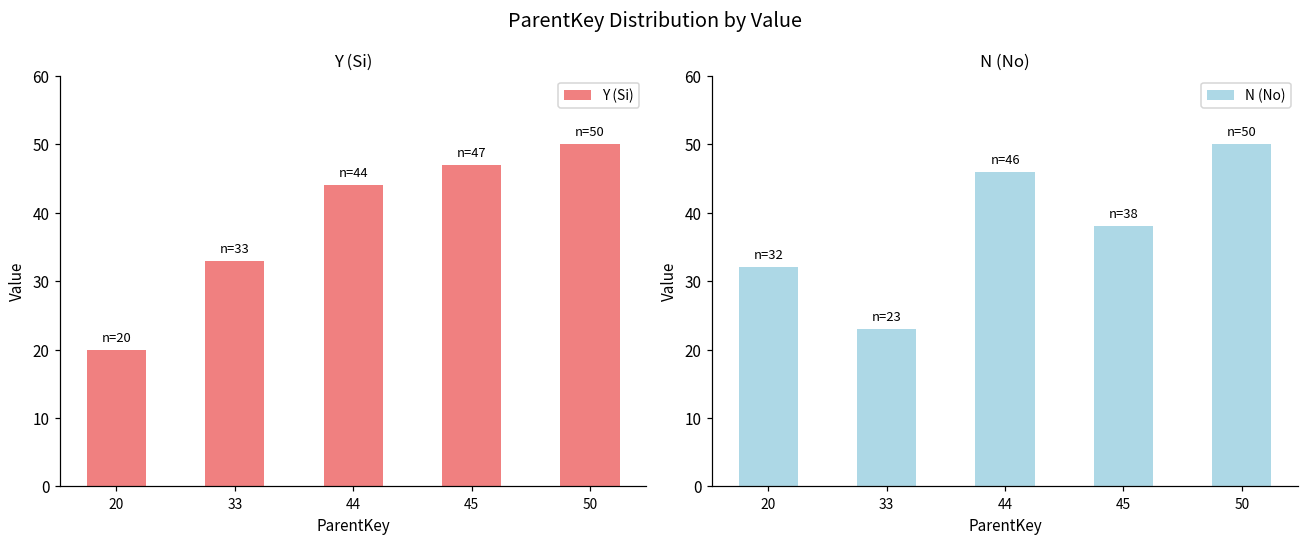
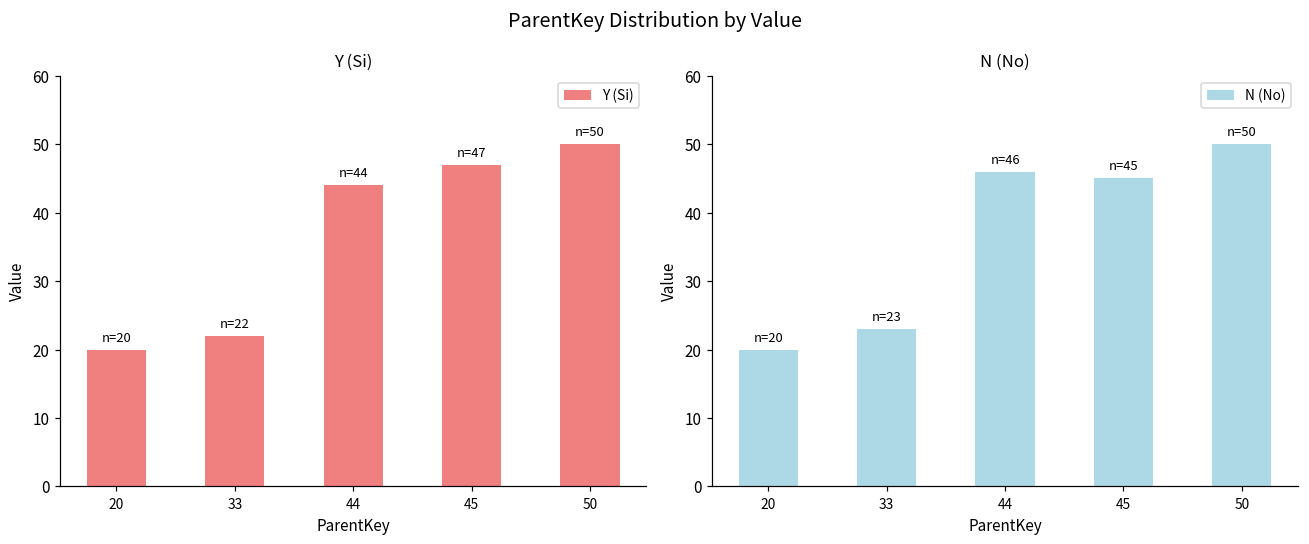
  {
    "Y (Si)": {
      "20": 20,
-     "33": 33,
+     "33": 22,
      "44": 44,
      "45": 47,
      "50": 50
    },
    "N (No)": {
-     "20": 32,
+     "20": 20,
      "33": 23,
      "44": 46,
-     "45": 38,
+     "45": 45,
      "50": 50
    }
  }
